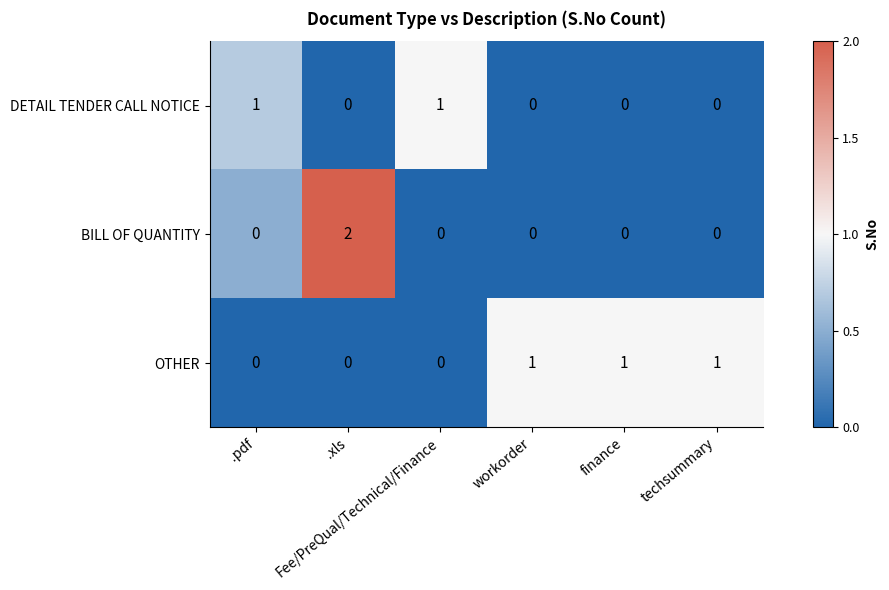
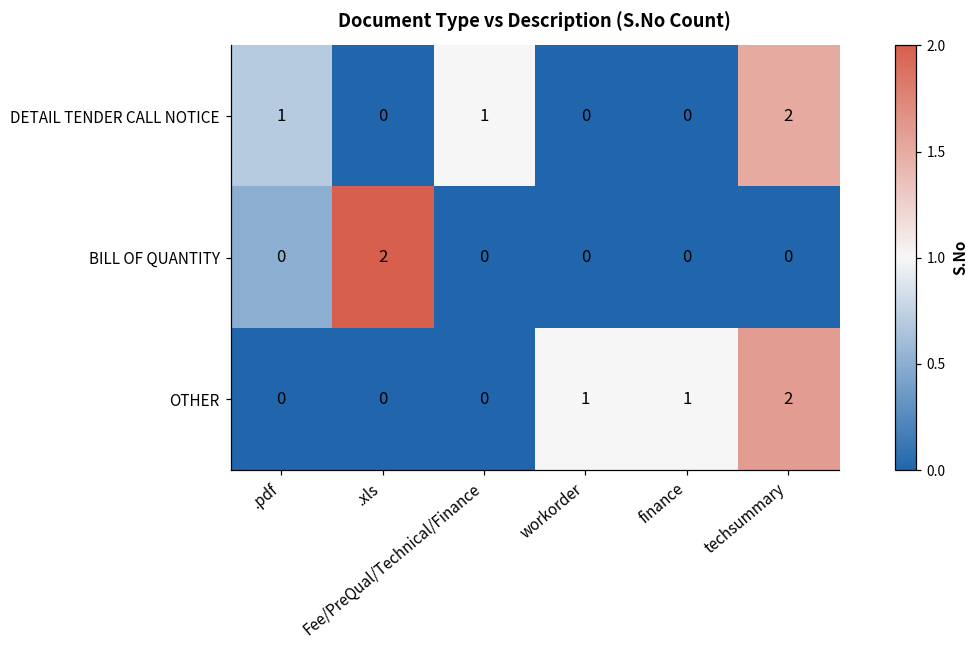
  {
    "DETAIL TENDER CALL NOTICE": {
      ".pdf": 1,
      ".xls": 0,
      "Fee/PreQual/Technical/Finance": 1,
      "workorder": 0,
      "finance": 0,
-     "techsummary": 0
+     "techsummary": 2
    },
    "BILL OF QUANTITY": {
      ".pdf": 0,
      ".xls": 2,
      "Fee/PreQual/Technical/Finance": 0,
      "workorder": 0,
      "finance": 0,
      "techsummary": 0
    },
    "OTHER": {
      ".pdf": 0,
      ".xls": 0,
      "Fee/PreQual/Technical/Finance": 0,
      "workorder": 1,
      "finance": 1,
-     "techsummary": 1
+     "techsummary": 2
    }
  }
